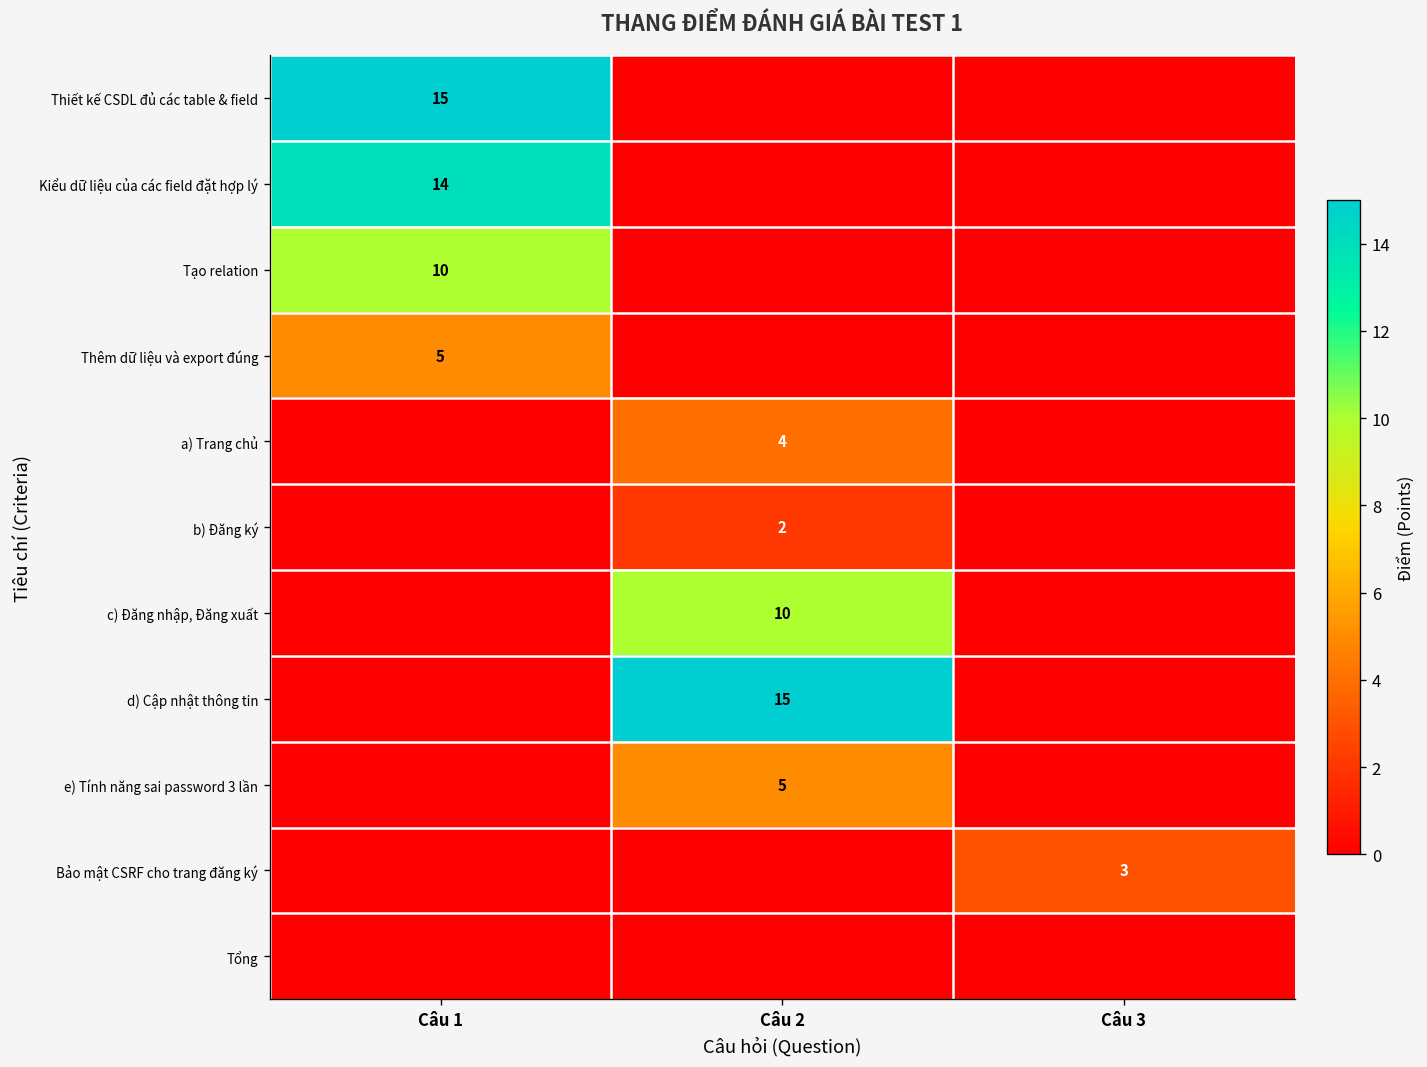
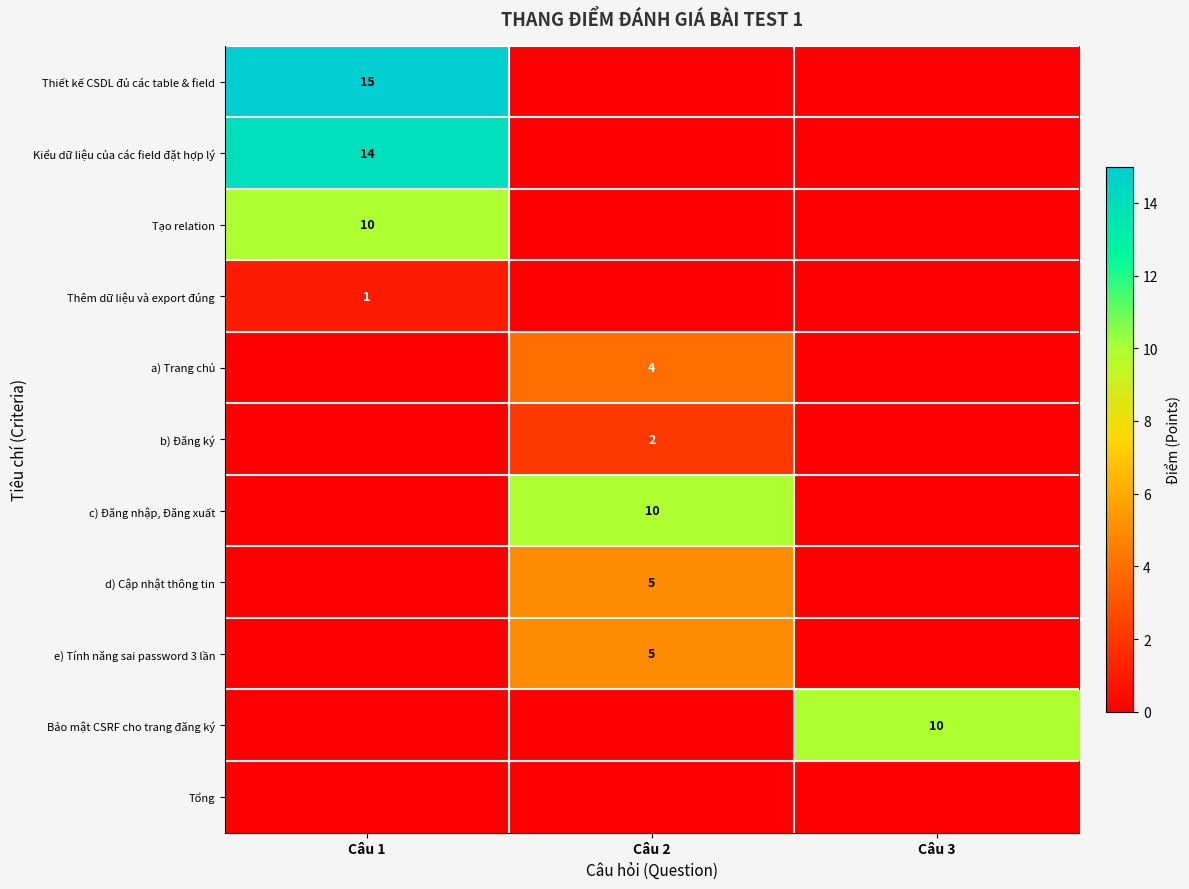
  {
    "Thiết kế CSDL đủ các table & field": {
      "Câu 1": 15
    },
    "Kiểu dữ liệu của các field đặt hợp lý": {
      "Câu 1": 14
    },
    "Tạo relation": {
      "Câu 1": 10
    },
    "Thêm dữ liệu và export đúng": {
-     "Câu 1": 5
+     "Câu 1": 1
    },
    "a) Trang chủ": {
      "Câu 2": 4
    },
    "b) Đăng ký": {
      "Câu 2": 2
    },
    "c) Đăng nhập, Đăng xuất": {
      "Câu 2": 10
    },
    "d) Cập nhật thông tin": {
-     "Câu 2": 15
+     "Câu 2": 5
    },
    "e) Tính năng sai password 3 lần": {
      "Câu 2": 5
    },
    "Bảo mật CSRF cho trang đăng ký": {
-     "Câu 3": 3
+     "Câu 3": 10
    }
  }
